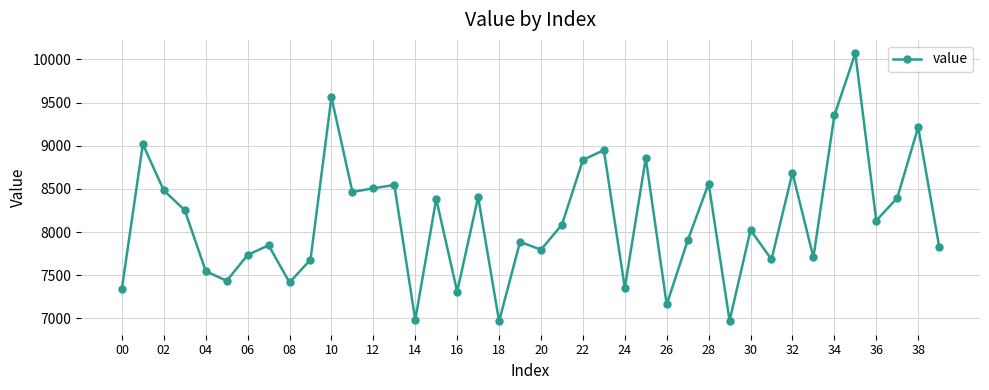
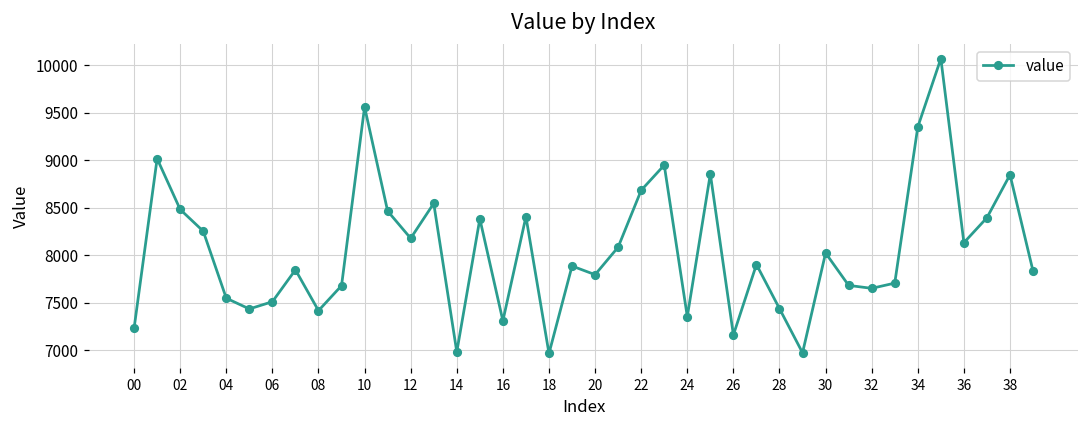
  {
-   "00": 7300,
+   "00": 7200,
    "02": 8500,
    "04": 7500,
-   "06": 7700,
+   "06": 7500,
    "08": 7400,
    "10": 9600,
-   "12": 8500,
+   "12": 8200,
    "14": 7000,
    "16": 7300,
    "18": 7000,
    "20": 7800,
-   "22": 8800,
+   "22": 8700,
    "24": 7400,
    "26": 7200,
-   "28": 8600,
+   "28": 7400,
    "30": 8000,
-   "32": 8700,
+   "32": 7700,
    "34": 9400,
    "36": 8100,
-   "38": 9200
+   "38": 8800
  }
